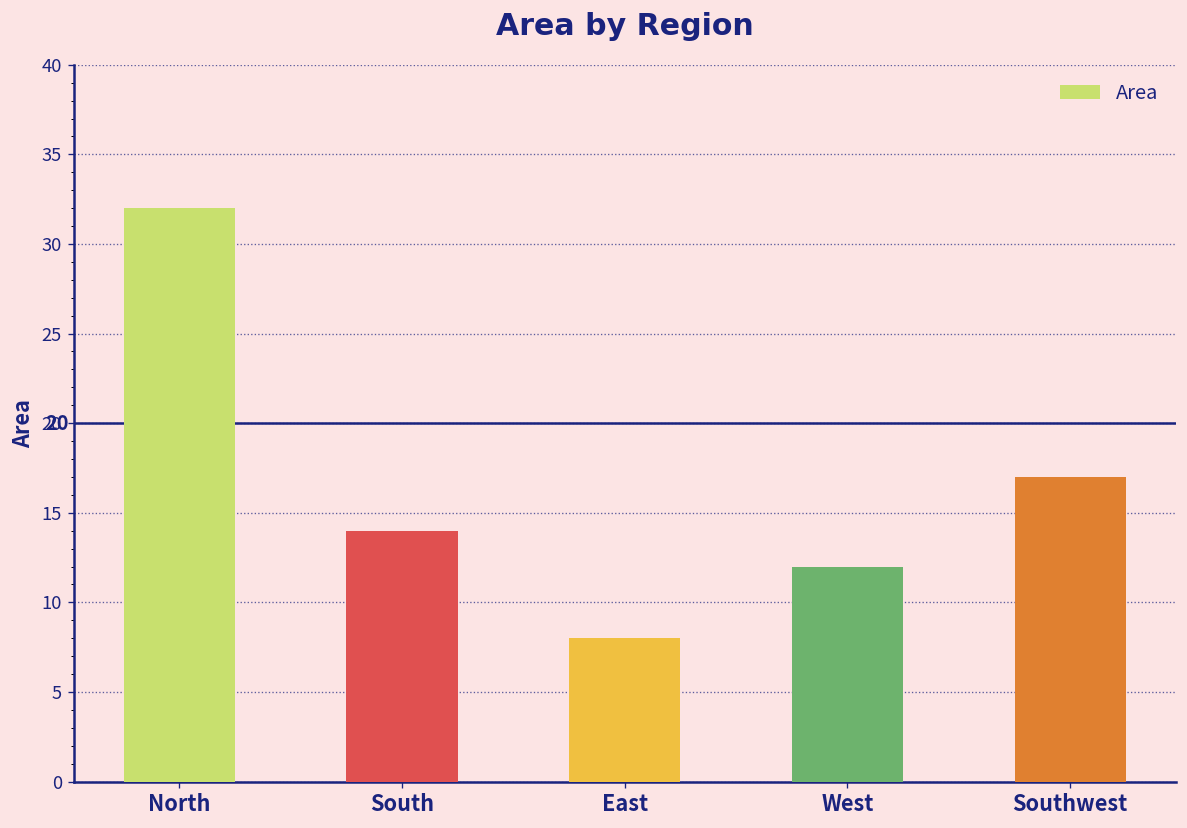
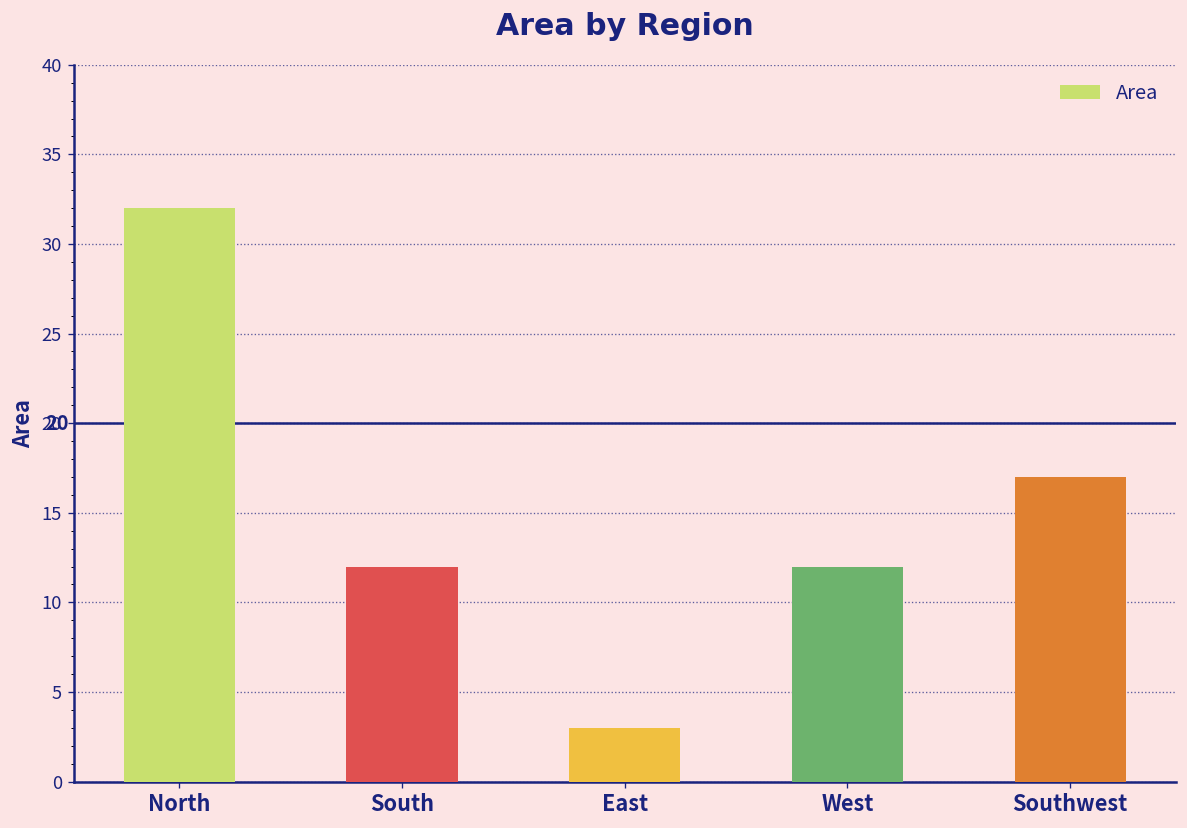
  {
    "North": 32,
-   "South": 14,
-   "East": 8,
+   "South": 12,
+   "East": 3,
    "West": 12,
    "Southwest": 17
  }
